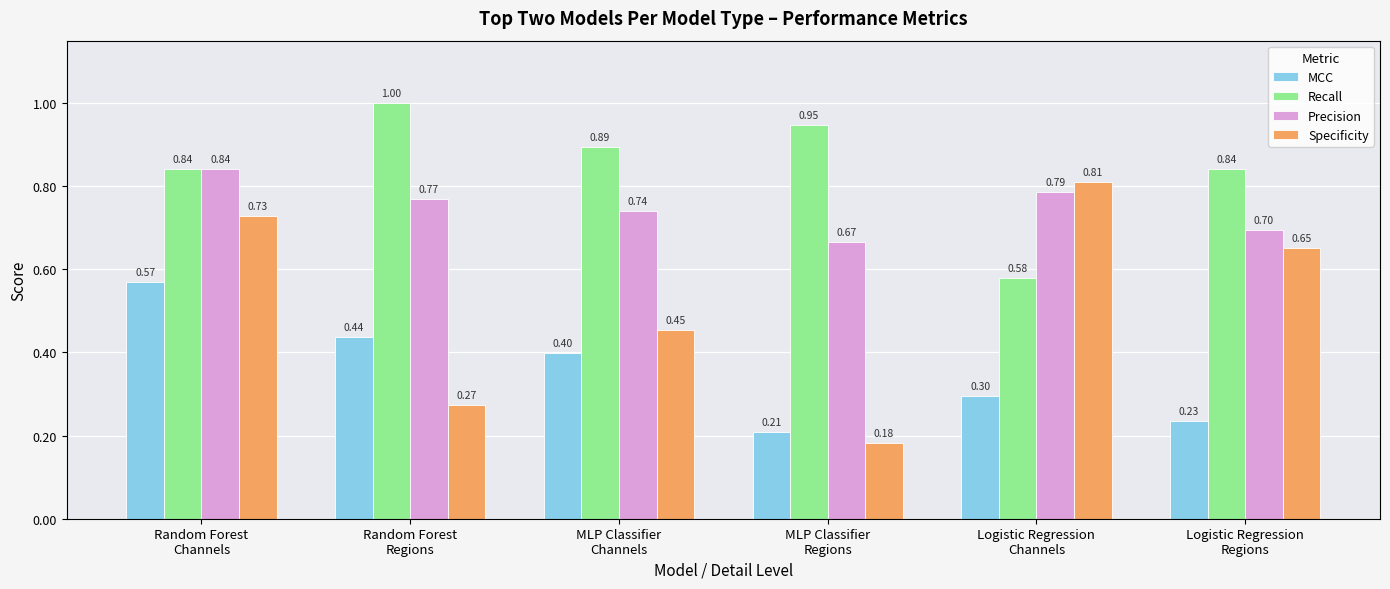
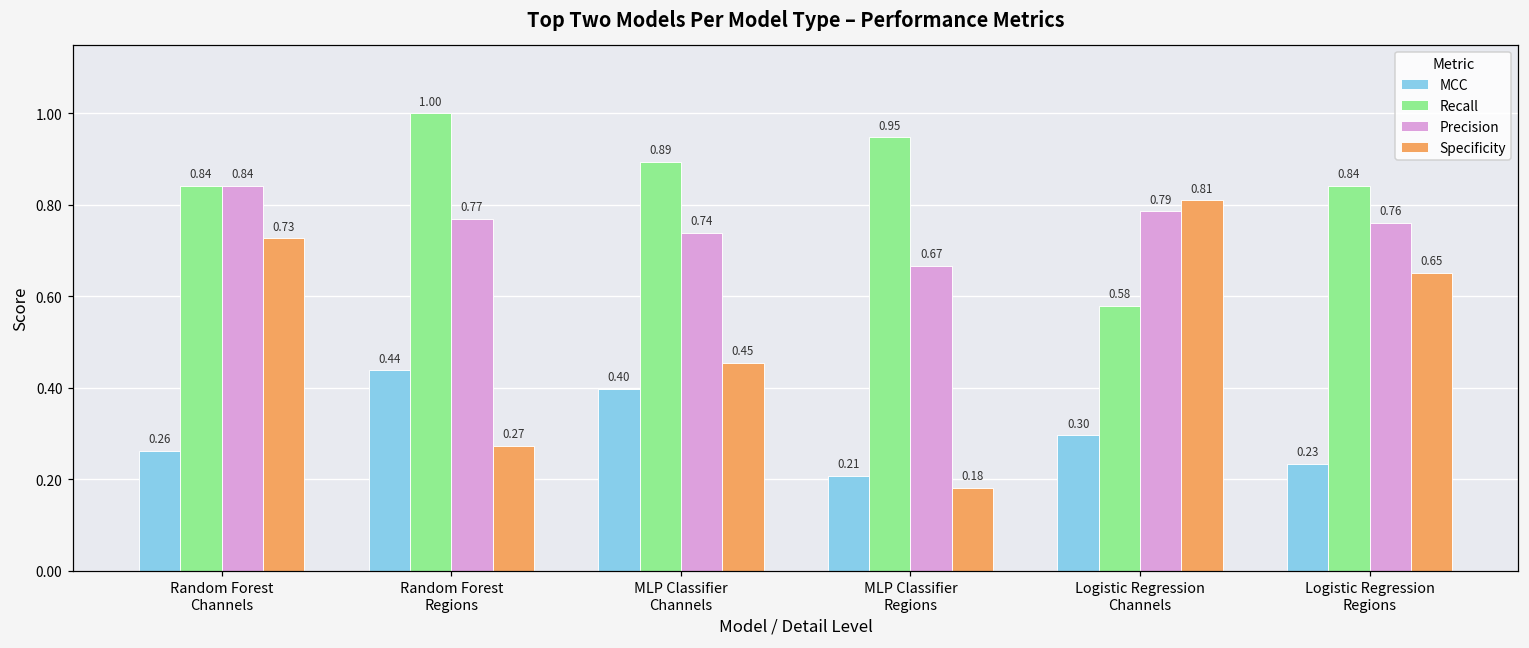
  {
    "MCC": {
-     "Random Forest Channels": 0.57,
+     "Random Forest Channels": 0.26,
      "Random Forest Regions": 0.44,
      "MLP Classifier Channels": 0.40,
      "MLP Classifier Regions": 0.21,
      "Logistic Regression Channels": 0.30,
      "Logistic Regression Regions": 0.23
    },
    "Recall": {
      "Random Forest Channels": 0.84,
      "Random Forest Regions": 1.00,
      "MLP Classifier Channels": 0.89,
      "MLP Classifier Regions": 0.95,
      "Logistic Regression Channels": 0.58,
      "Logistic Regression Regions": 0.84
    },
    "Precision": {
      "Random Forest Channels": 0.84,
      "Random Forest Regions": 0.77,
      "MLP Classifier Channels": 0.74,
      "MLP Classifier Regions": 0.67,
      "Logistic Regression Channels": 0.79,
-     "Logistic Regression Regions": 0.70
+     "Logistic Regression Regions": 0.76
    },
    "Specificity": {
      "Random Forest Channels": 0.73,
      "Random Forest Regions": 0.27,
      "MLP Classifier Channels": 0.45,
      "MLP Classifier Regions": 0.18,
      "Logistic Regression Channels": 0.81,
      "Logistic Regression Regions": 0.65
    }
  }
